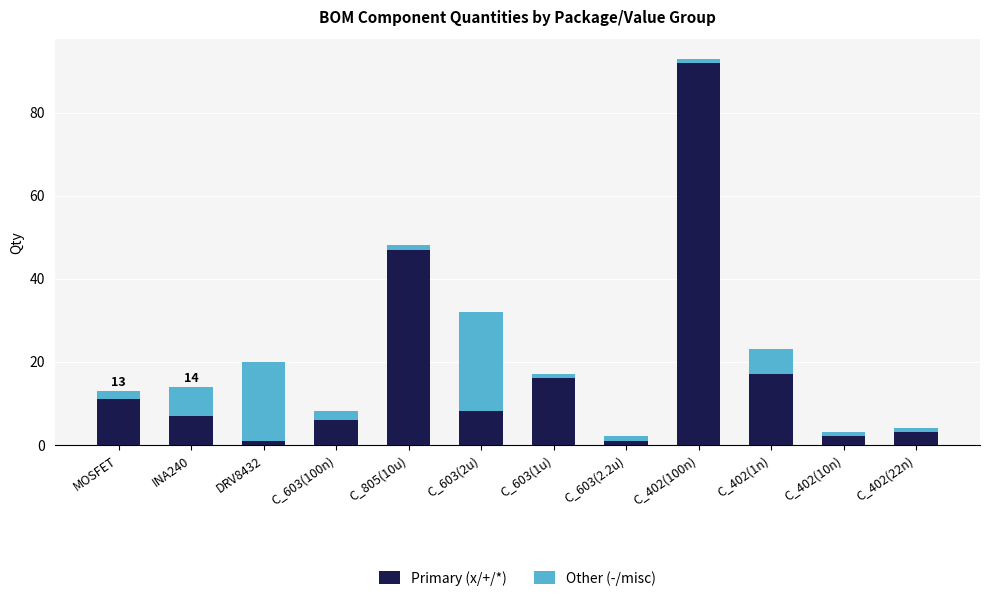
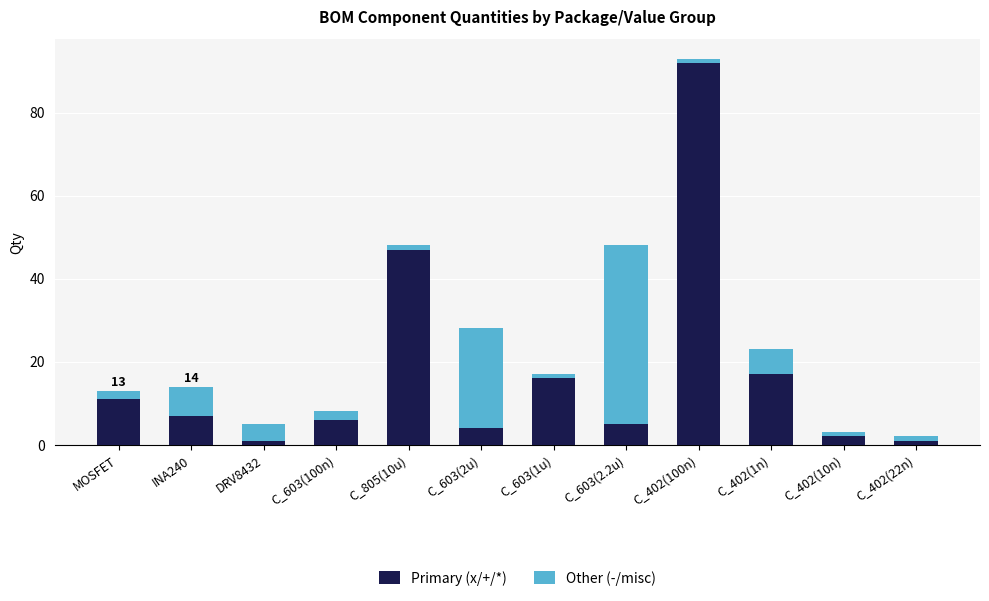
  {
    "Primary (x/+/*)": {
      "MOSFET": 11,
      "INA240": 7,
      "DRV8432": 1,
      "C_603(100n)": 6,
      "C_805(10u)": 47,
-     "C_603(2u)": 8,
+     "C_603(2u)": 4,
      "C_603(1u)": 16,
-     "C_603(2.2u)": 1,
+     "C_603(2.2u)": 5,
      "C_402(100n)": 92,
      "C_402(1n)": 17,
      "C_402(10n)": 2,
-     "C_402(22n)": 3
+     "C_402(22n)": 1
    },
    "Other (-/misc)": {
-     "DRV8432": 19,
+     "DRV8432": 4,
      "C_603(100n)": 2,
      "C_805(10u)": 1,
      "C_603(2u)": 24,
      "C_603(1u)": 1,
-     "C_603(2.2u)": 1,
+     "C_603(2.2u)": 43,
      "C_402(100n)": 1,
      "C_402(1n)": 6,
      "C_402(10n)": 1,
      "C_402(22n)": 1
    }
  }
